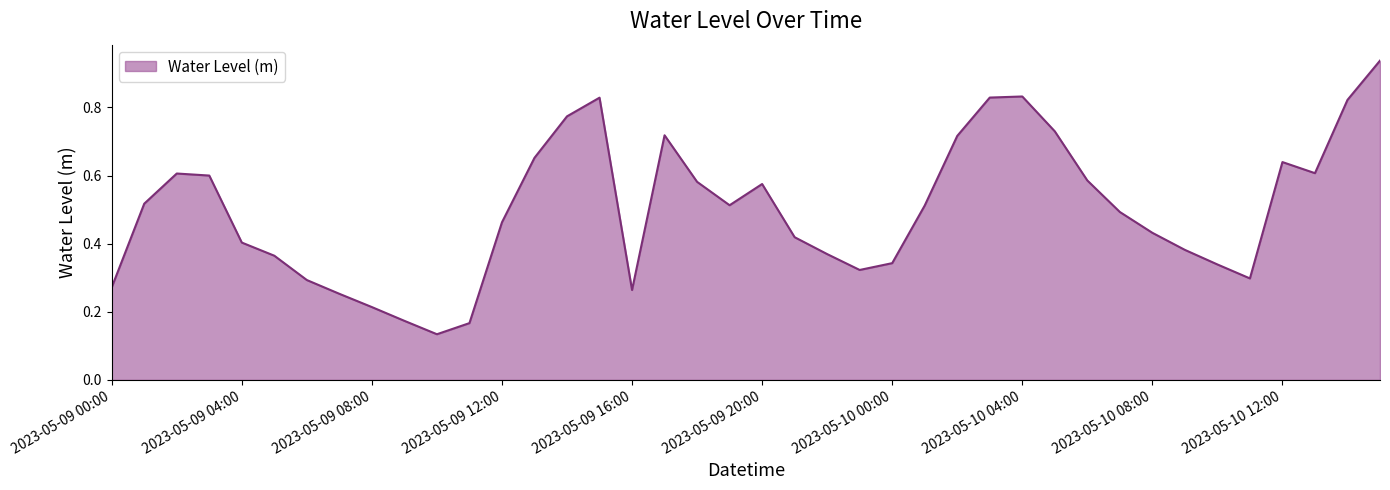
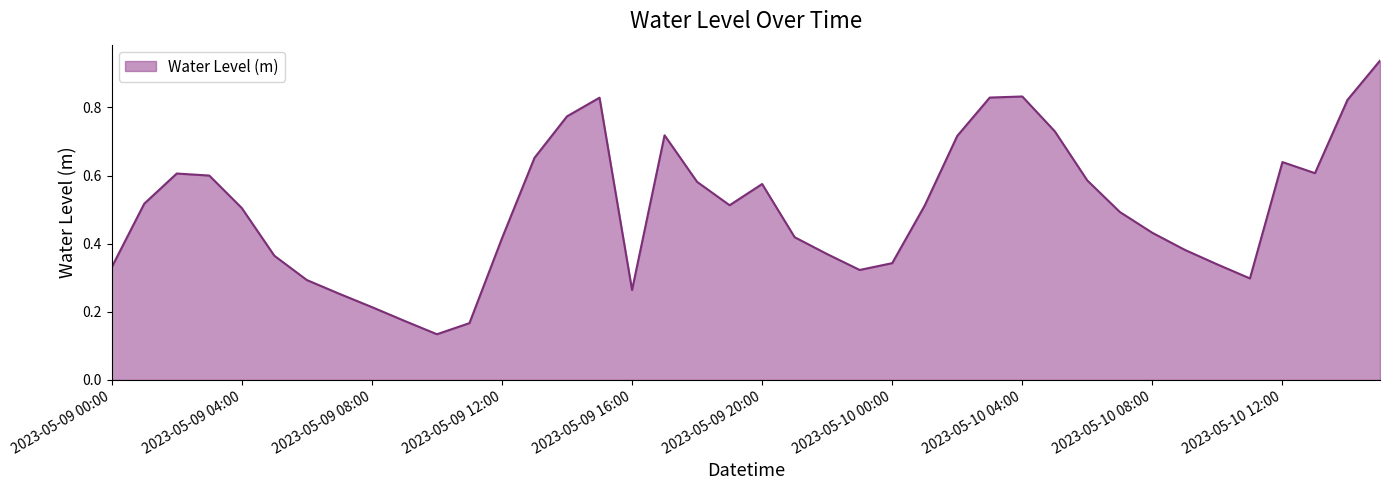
  {
-   "2023-05-09 00:00": 0.27,
-   "2023-05-09 04:00": 0.40,
+   "2023-05-09 00:00": 0.33,
+   "2023-05-09 04:00": 0.50,
    "2023-05-09 08:00": 0.21,
-   "2023-05-09 12:00": 0.46,
+   "2023-05-09 12:00": 0.42,
    "2023-05-09 16:00": 0.26,
    "2023-05-09 20:00": 0.58,
    "2023-05-10 00:00": 0.34,
    "2023-05-10 04:00": 0.83,
    "2023-05-10 08:00": 0.43,
    "2023-05-10 12:00": 0.64
  }
